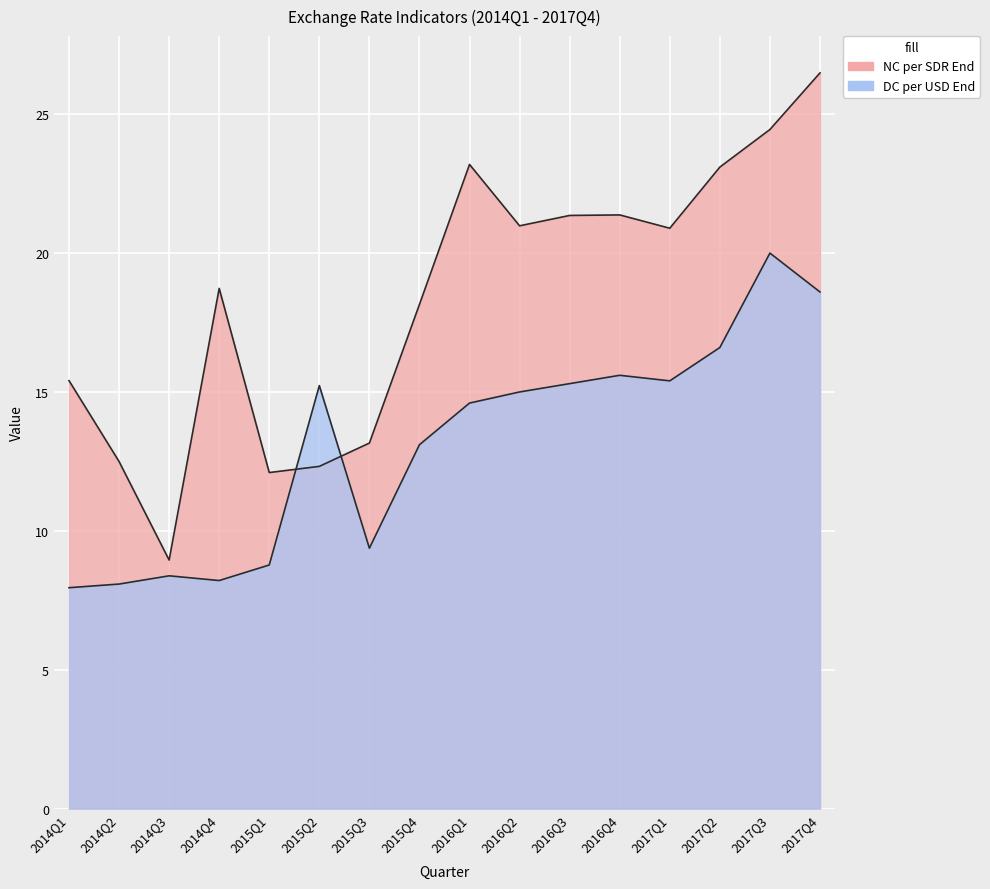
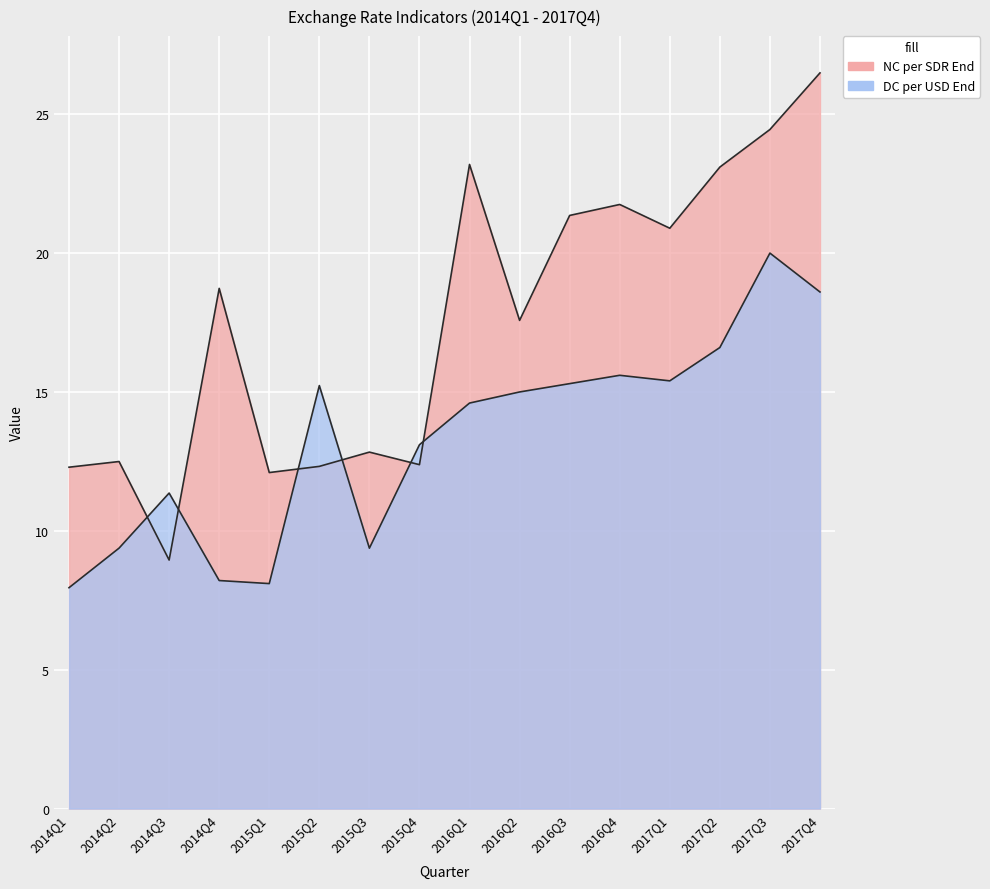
  {
    "NC per SDR End": {
-     "2014Q1": 15.4,
+     "2014Q1": 12.3,
      "2014Q2": 12.5,
      "2014Q3": 8.9,
      "2014Q4": 18.7,
      "2015Q1": 12.1,
      "2015Q2": 12.3,
-     "2015Q3": 13.2,
-     "2015Q4": 18.2,
+     "2015Q3": 12.8,
+     "2015Q4": 12.4,
      "2016Q1": 23.2,
-     "2016Q2": 21.0,
+     "2016Q2": 17.6,
      "2016Q3": 21.4,
-     "2016Q4": 21.4,
+     "2016Q4": 21.8,
      "2017Q1": 20.9,
      "2017Q2": 23.1,
      "2017Q3": 24.5,
      "2017Q4": 26.5
    },
    "DC per USD End": {
      "2014Q1": 8.0,
-     "2014Q2": 8.1,
-     "2014Q3": 8.4,
+     "2014Q2": 9.4,
+     "2014Q3": 11.4,
      "2014Q4": 8.2,
-     "2015Q1": 8.8,
+     "2015Q1": 8.1,
      "2015Q2": 15.2,
      "2015Q3": 9.4,
      "2015Q4": 13.1,
      "2016Q1": 14.6,
      "2016Q2": 15.0,
      "2016Q3": 15.3,
      "2016Q4": 15.6,
      "2017Q1": 15.4,
      "2017Q2": 16.6,
      "2017Q3": 20.0,
      "2017Q4": 18.6
    }
  }
